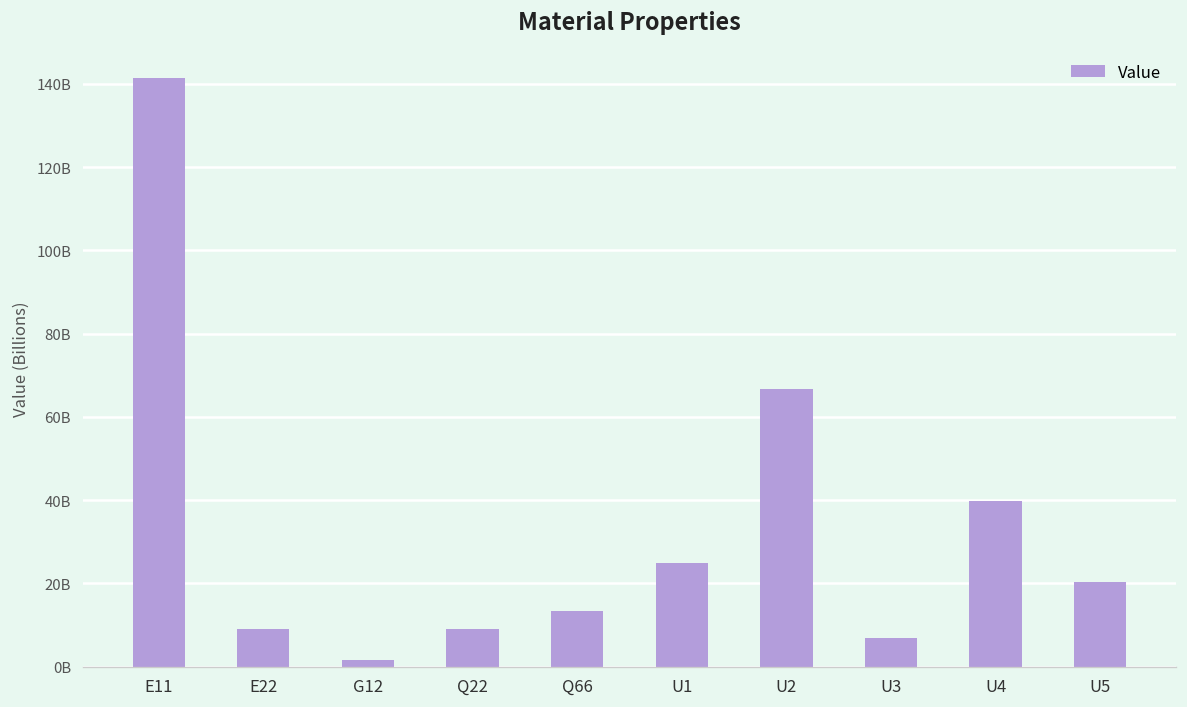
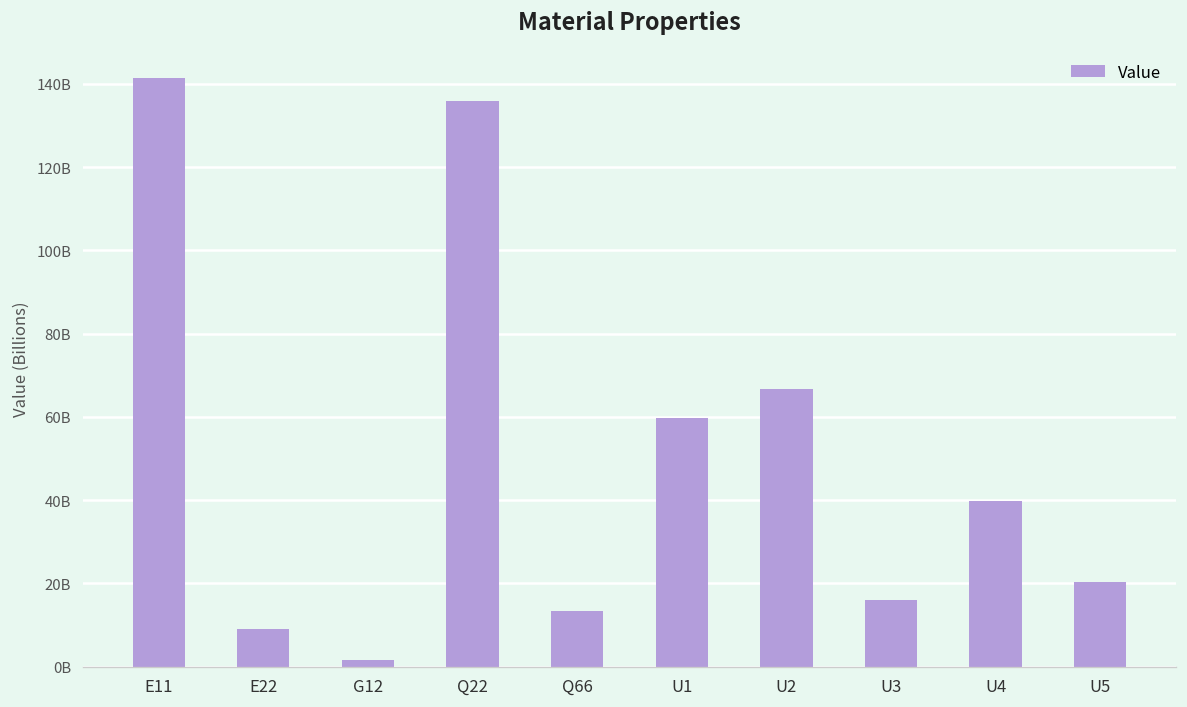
  {
    "E11": 141000000000,
    "E22": 9000000000,
    "G12": 2000000000,
-   "Q22": 9000000000,
+   "Q22": 136000000000,
    "Q66": 13000000000,
-   "U1": 25000000000,
+   "U1": 60000000000,
    "U2": 67000000000,
-   "U3": 7000000000,
+   "U3": 16000000000,
    "U4": 40000000000,
    "U5": 20000000000
  }
